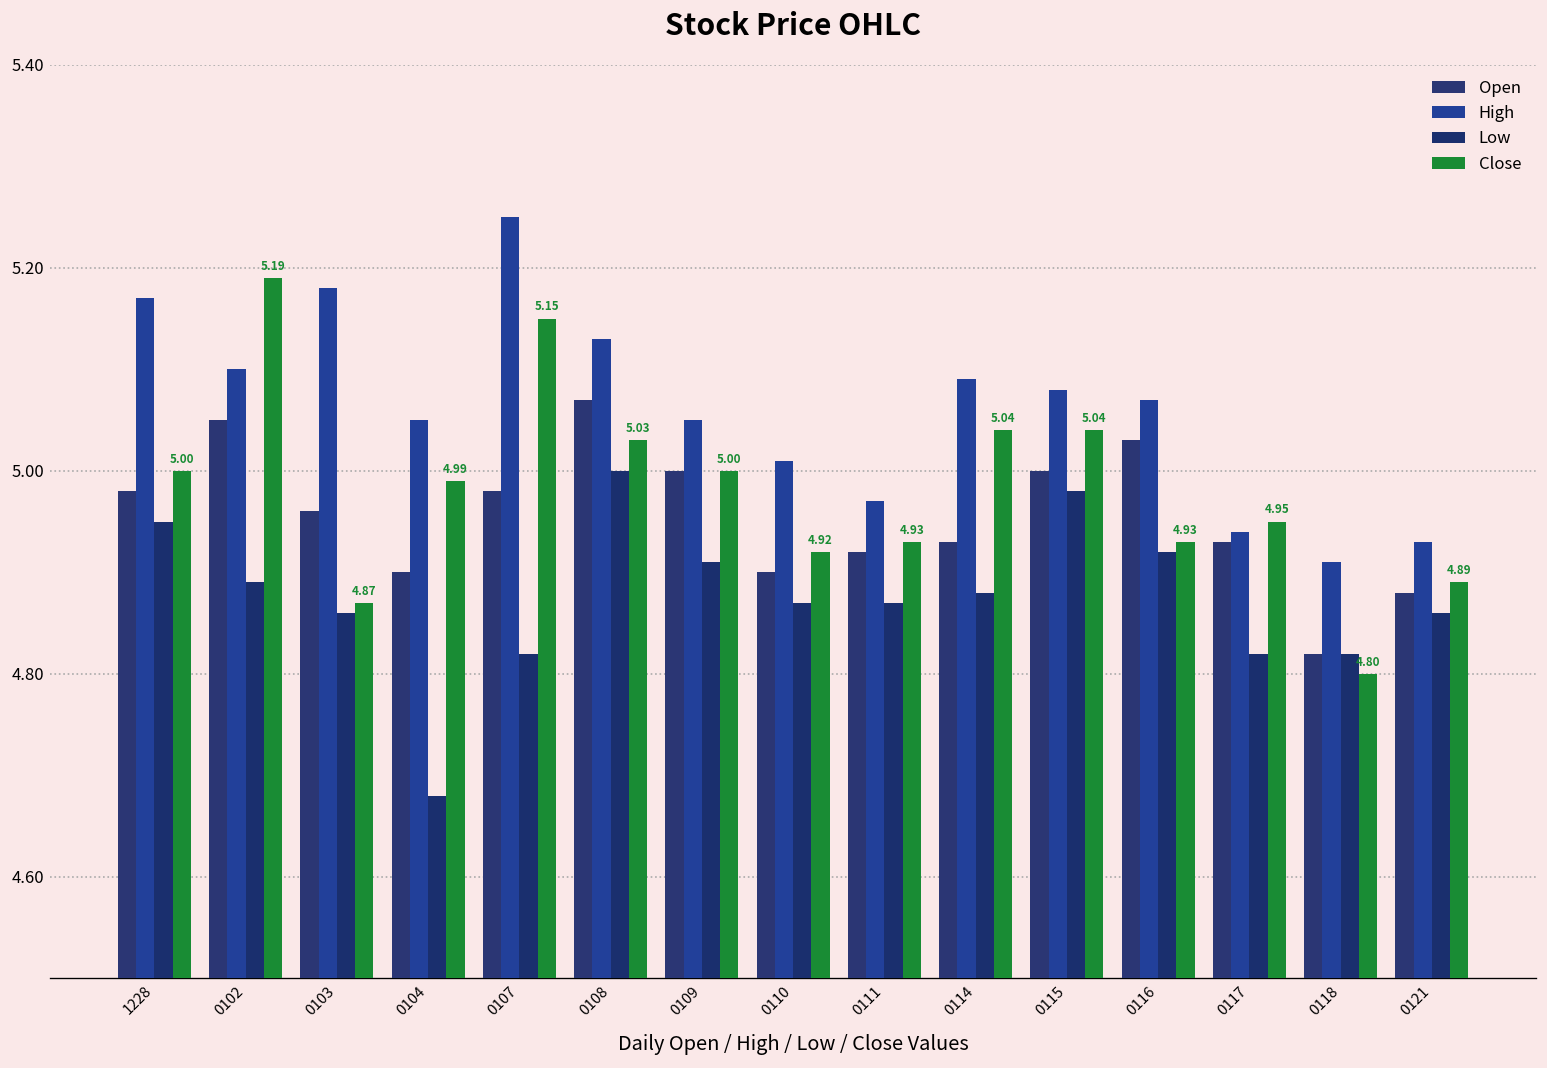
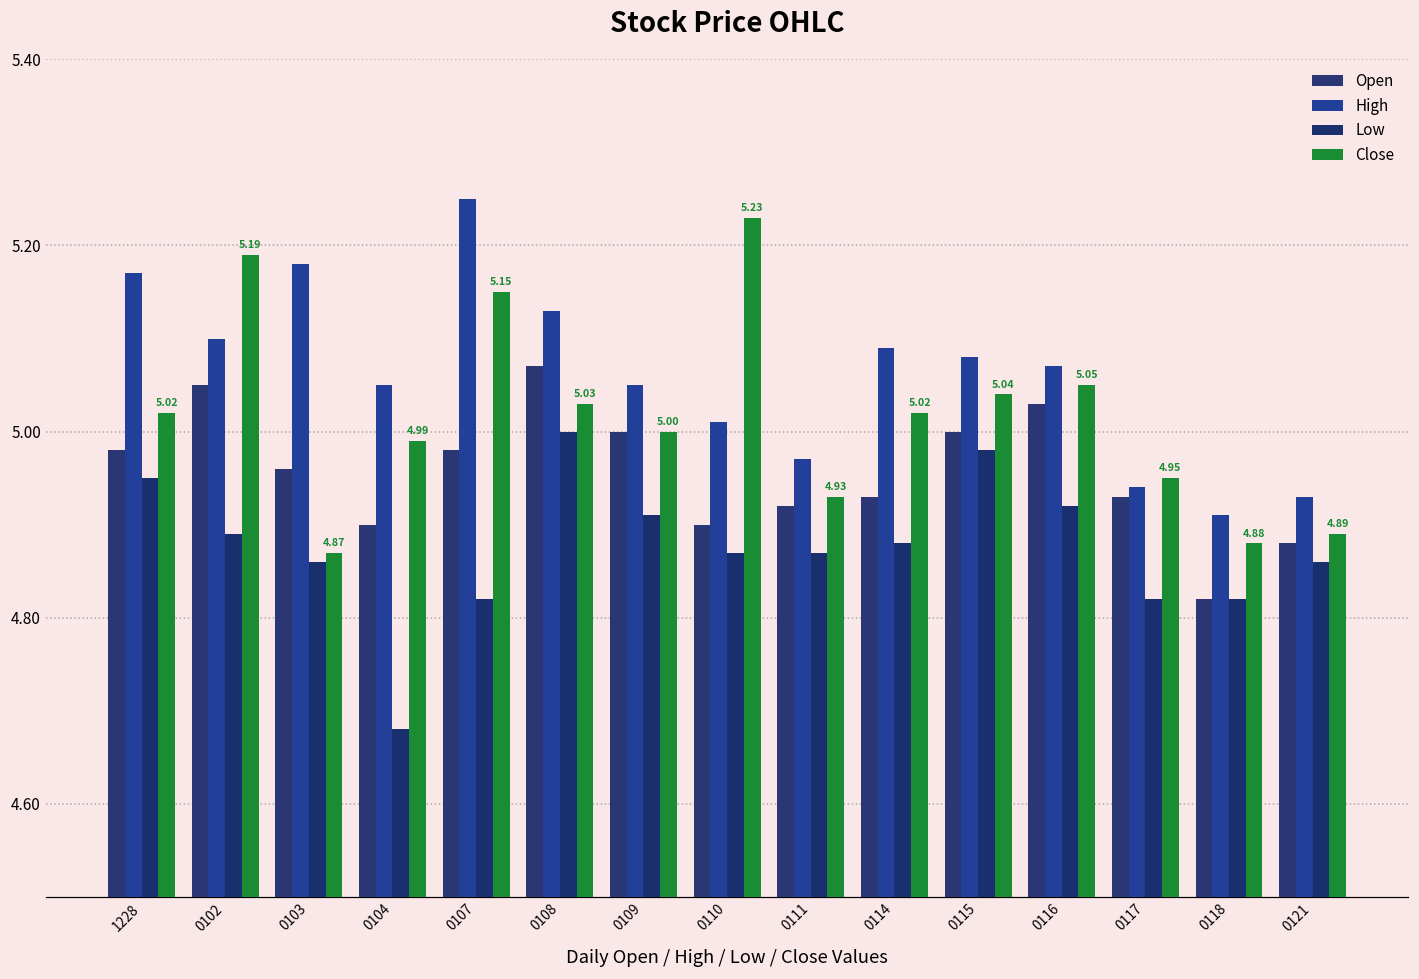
  {
    "Close": {
-     "1228": 5.00,
+     "1228": 5.02,
      "0102": 5.19,
      "0103": 4.87,
      "0104": 4.99,
      "0107": 5.15,
      "0108": 5.03,
      "0109": 5.00,
-     "0110": 4.92,
+     "0110": 5.23,
      "0111": 4.93,
-     "0114": 5.04,
+     "0114": 5.02,
      "0115": 5.04,
-     "0116": 4.93,
+     "0116": 5.05,
      "0117": 4.95,
-     "0118": 4.80,
+     "0118": 4.88,
      "0121": 4.89
    }
  }
